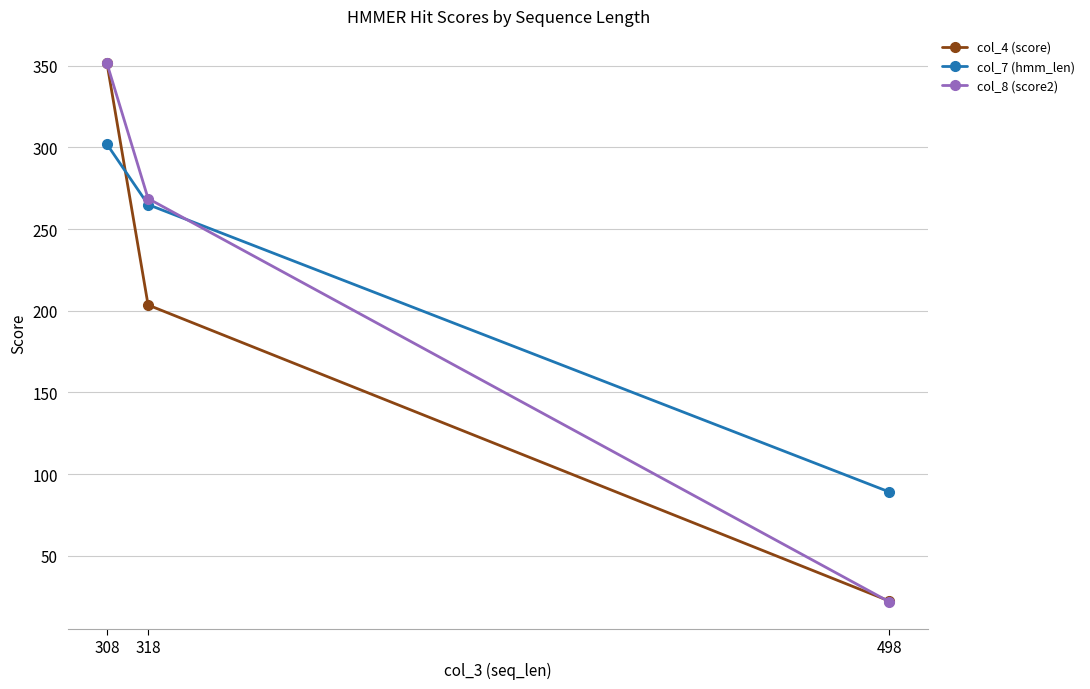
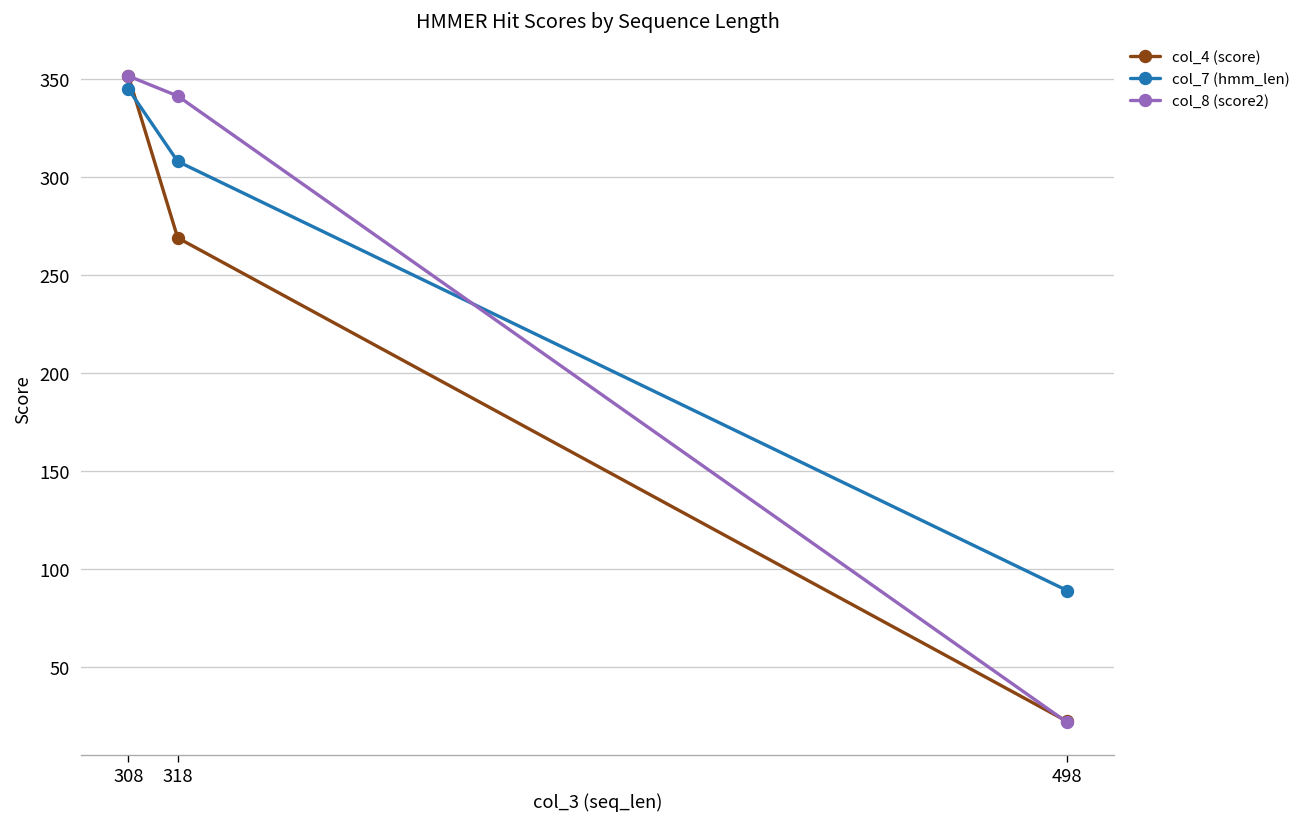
  {
    "col_4 (score)": {
-     "318": 204
+     "318": 269
    },
    "col_7 (hmm_len)": {
-     "308": 302,
-     "318": 265,
+     "308": 345,
+     "318": 308,
      "498": 89
    },
    "col_8 (score2)": {
-     "318": 269
+     "318": 341
    }
  }
